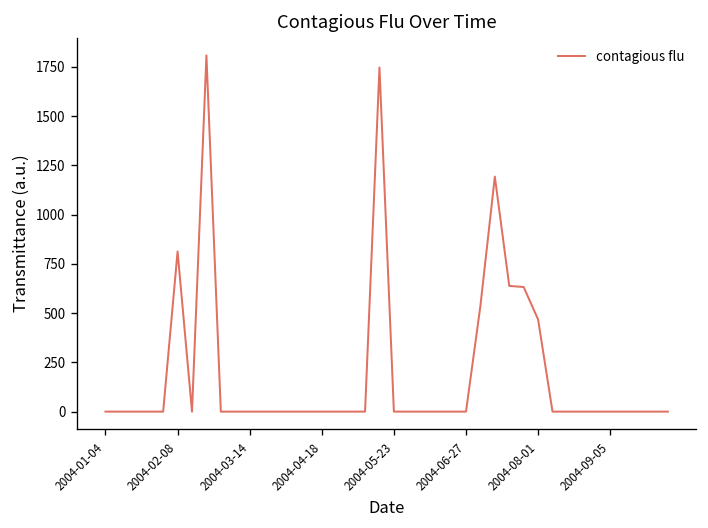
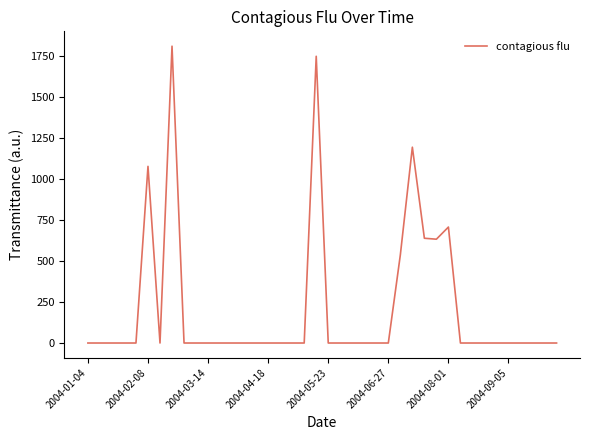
  {
    "2004-01-04": 0,
-   "2004-02-08": 810,
+   "2004-02-08": 1080,
    "2004-03-14": 0,
    "2004-04-18": 0,
    "2004-05-23": 0,
    "2004-06-27": 0,
-   "2004-08-01": 470,
+   "2004-08-01": 710,
    "2004-09-05": 0
  }
